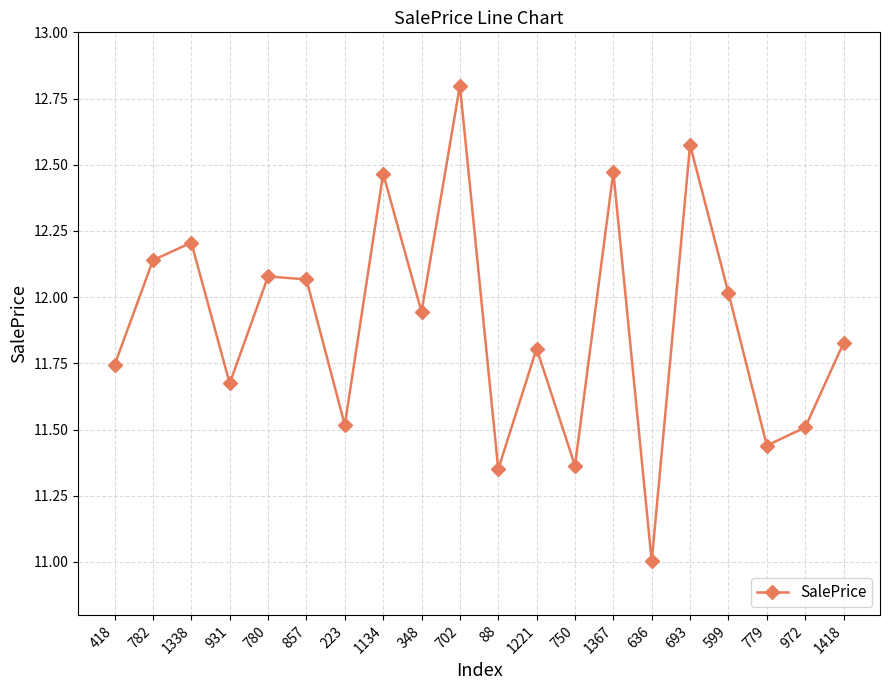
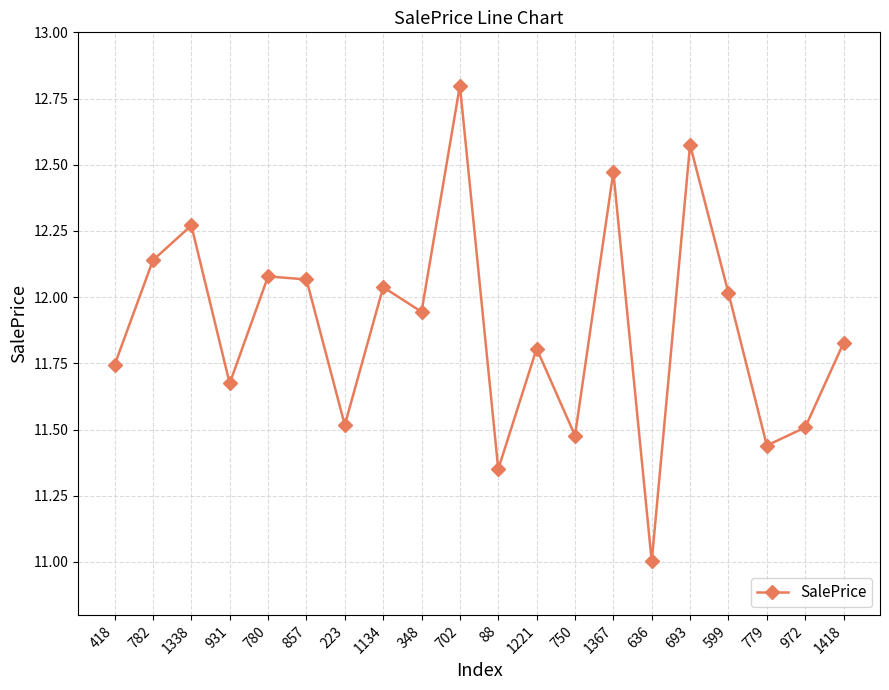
  {
    "418": 11.74,
    "782": 12.14,
-   "1338": 12.21,
+   "1338": 12.27,
    "931": 11.67,
    "780": 12.08,
    "857": 12.07,
    "223": 11.52,
-   "1134": 12.47,
+   "1134": 12.04,
    "348": 11.94,
    "702": 12.80,
    "88": 11.35,
    "1221": 11.81,
-   "750": 11.36,
+   "750": 11.48,
    "1367": 12.47,
    "636": 11.00,
    "693": 12.58,
    "599": 12.02,
    "779": 11.44,
    "972": 11.51,
    "1418": 11.83
  }
